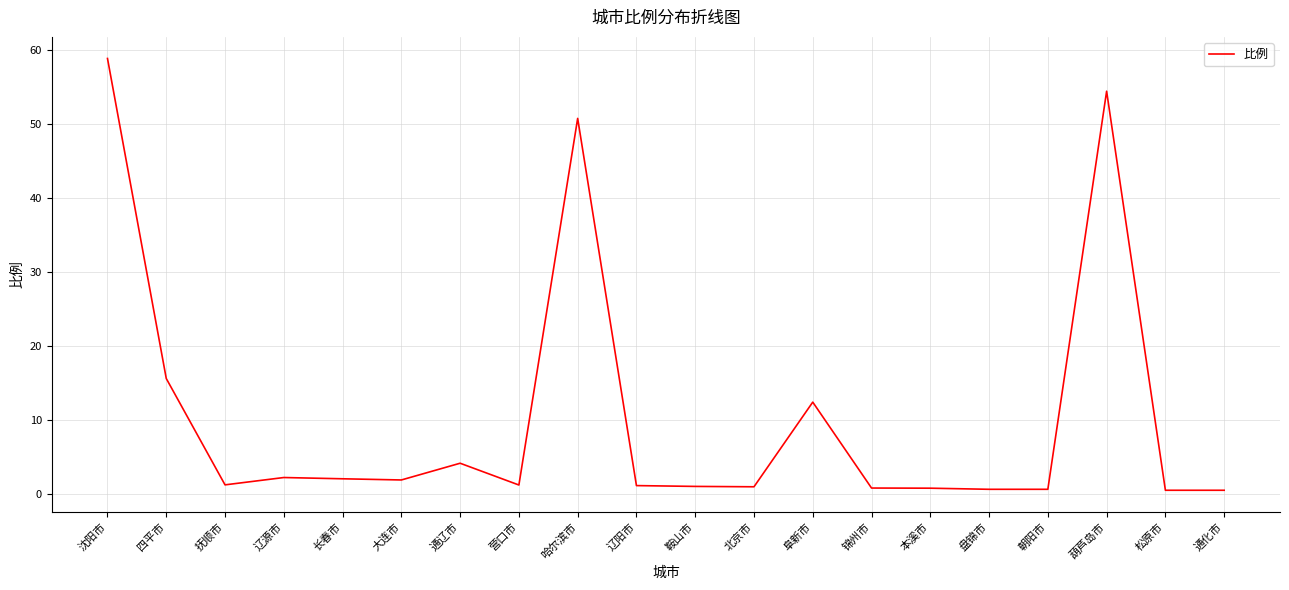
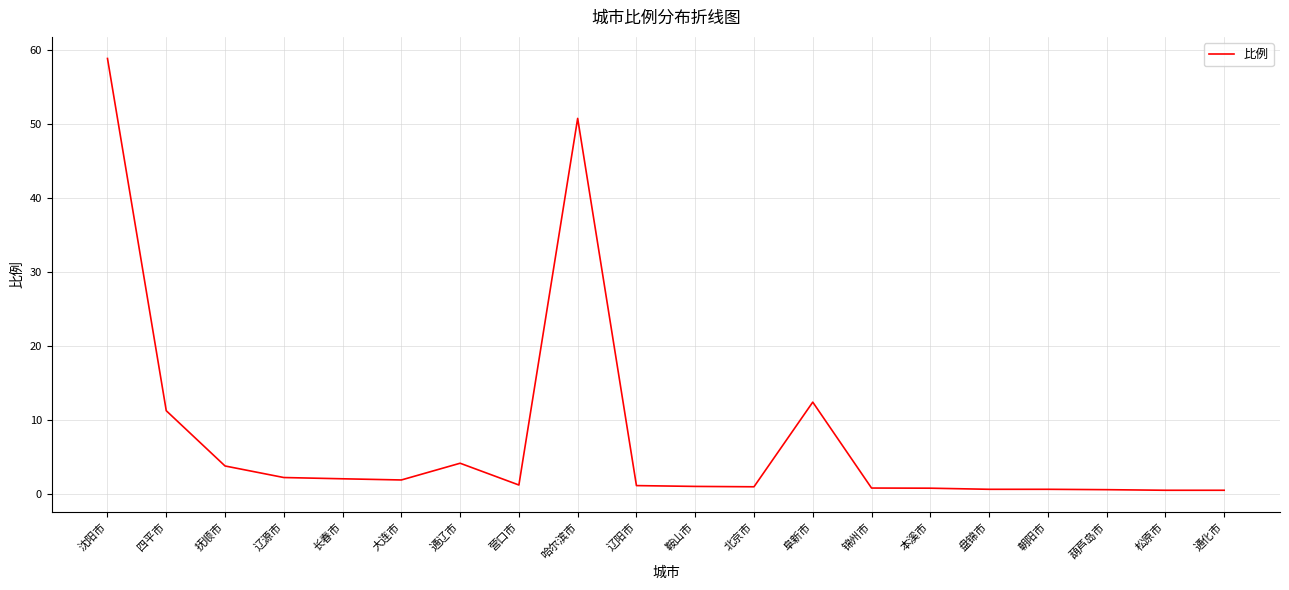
  {
    "沈阳市": 59,
-   "四平市": 16,
-   "抚顺市": 1,
+   "四平市": 11,
+   "抚顺市": 4,
    "辽源市": 2,
    "长春市": 2,
    "大连市": 2,
    "通辽市": 4,
    "营口市": 1,
    "哈尔滨市": 51,
    "辽阳市": 1,
    "鞍山市": 1,
    "北京市": 1,
    "阜新市": 12,
    "锦州市": 1,
    "本溪市": 1,
    "盘锦市": 1,
    "朝阳市": 1,
-   "葫芦岛市": 54,
+   "葫芦岛市": 1,
    "松原市": 0,
    "通化市": 0
  }
